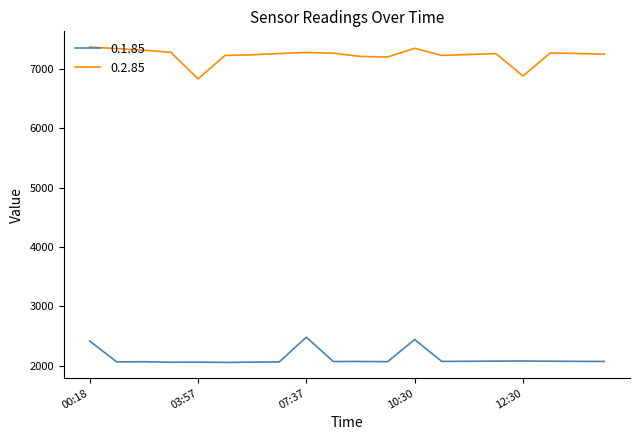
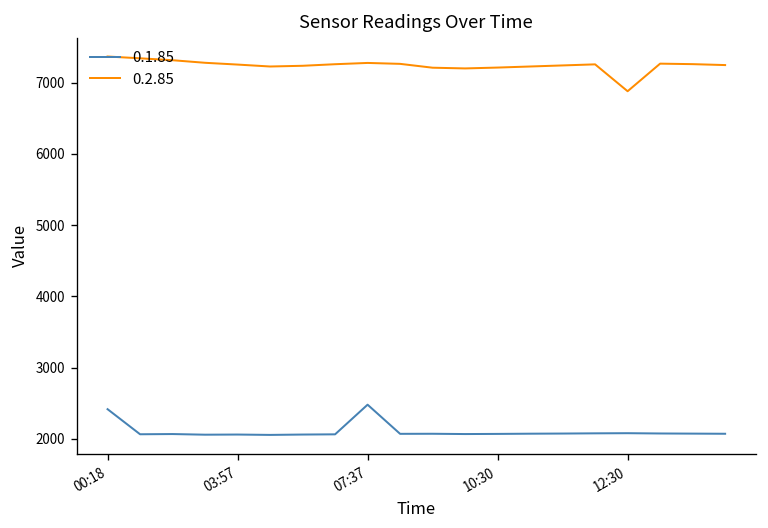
  {
    "0.1.85": {
      "00:18": 2400,
      "03:57": 2100,
      "07:37": 2500,
-     "10:30": 2400,
+     "10:30": 2100,
      "12:30": 2100
    },
    "0.2.85": {
      "00:18": 7400,
-     "03:57": 6800,
+     "03:57": 7300,
      "07:37": 7300,
-     "10:30": 7300,
+     "10:30": 7200,
      "12:30": 6900
    }
  }
